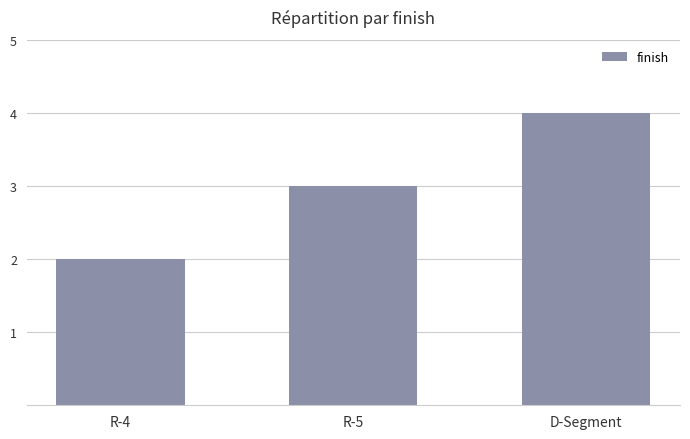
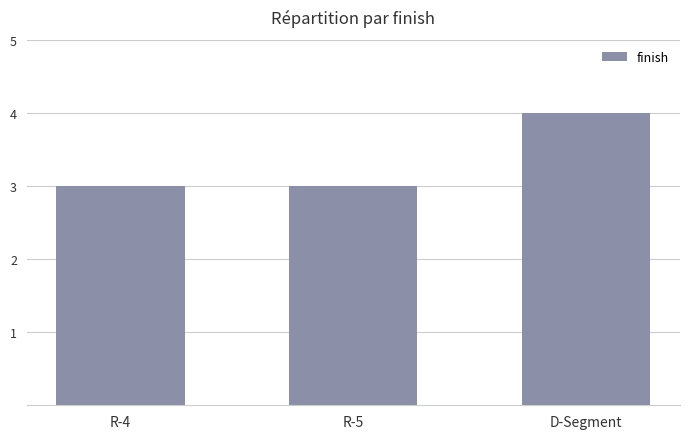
  {
-   "R-4": 2,
+   "R-4": 3,
    "R-5": 3,
    "D-Segment": 4
  }
